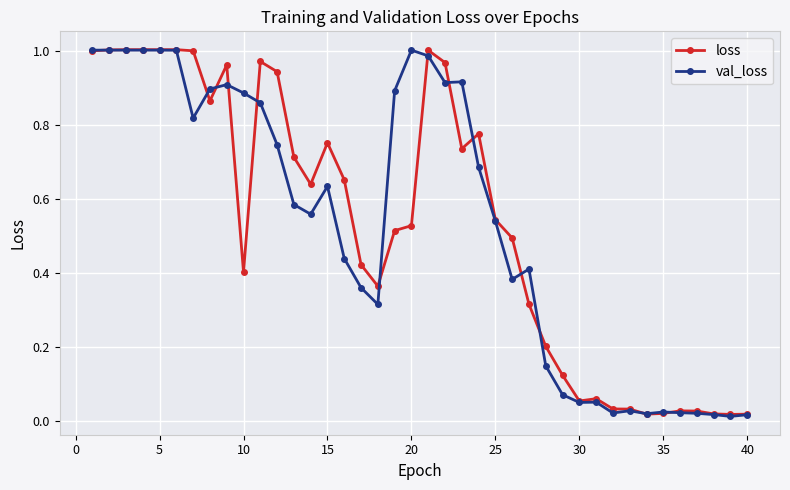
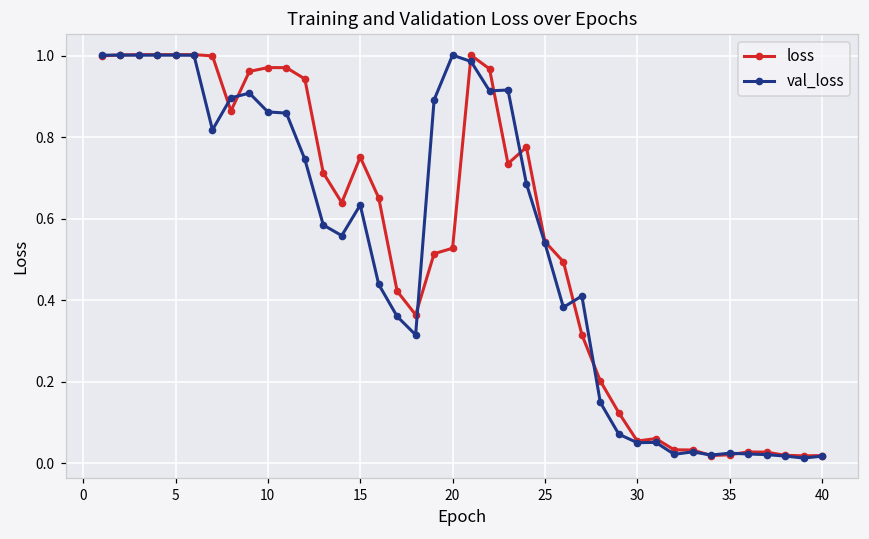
  {
    "loss": {
-     "10": 0.40,
+     "10": 0.97,
      "15": 0.75,
      "20": 0.53
    },
    "val_loss": {
-     "10": 0.89,
+     "10": 0.86,
      "15": 0.63,
      "20": 1.00
    }
  }
